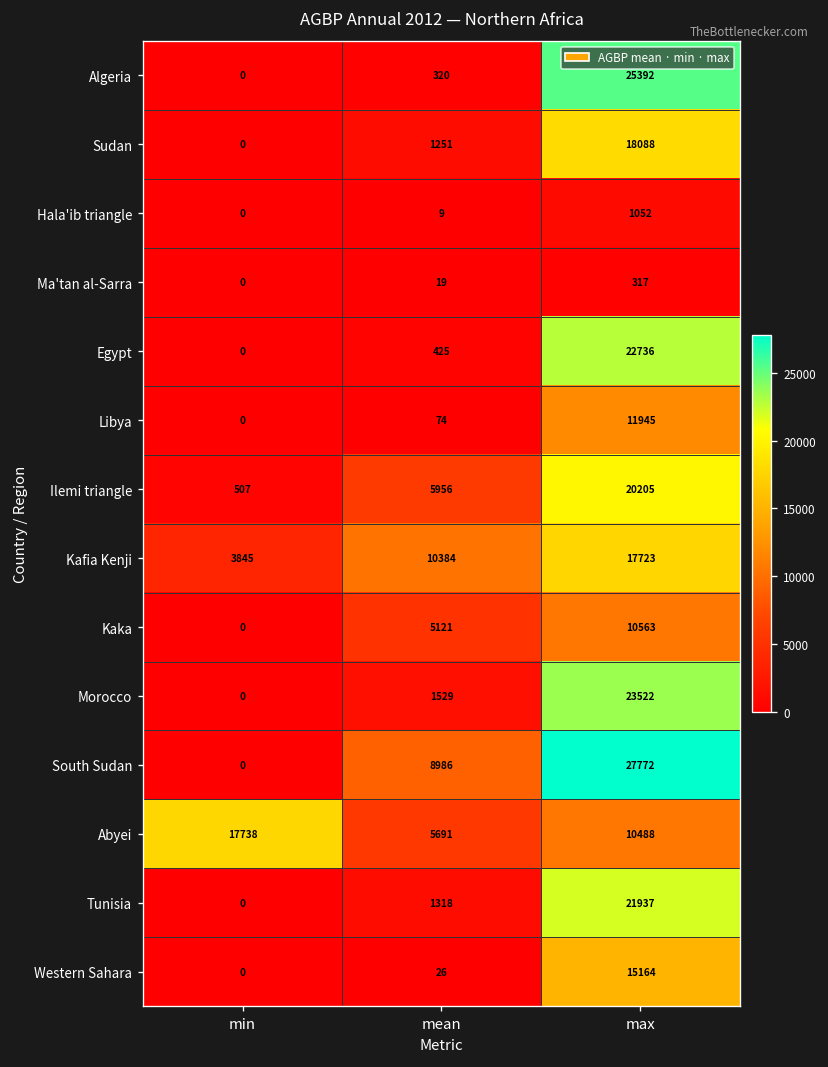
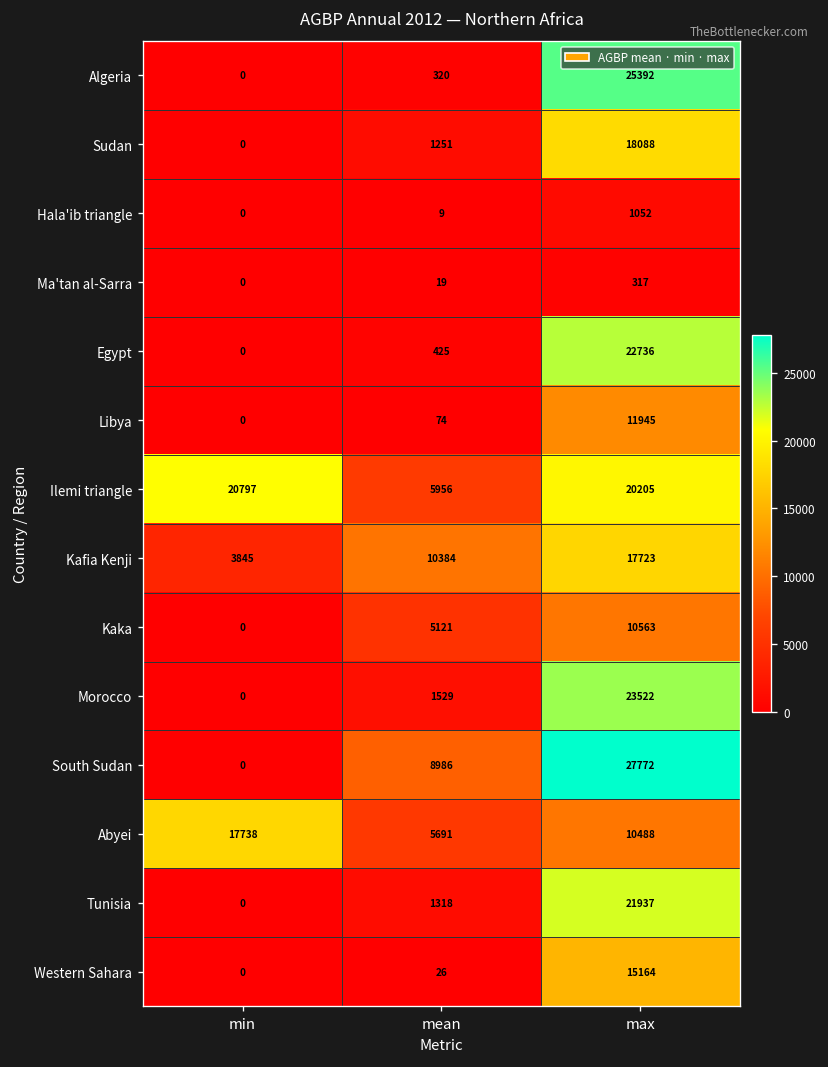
  {
    "Algeria": {
      "min": 0,
      "mean": 320,
      "max": 25392
    },
    "Sudan": {
      "min": 0,
      "mean": 1251,
      "max": 18088
    },
    "Hala'ib triangle": {
      "min": 0,
      "mean": 9,
      "max": 1052
    },
    "Ma'tan al-Sarra": {
      "min": 0,
      "mean": 19,
      "max": 317
    },
    "Egypt": {
      "min": 0,
      "mean": 425,
      "max": 22736
    },
    "Libya": {
      "min": 0,
      "mean": 74,
      "max": 11945
    },
    "Ilemi triangle": {
-     "min": 507,
+     "min": 20797,
      "mean": 5956,
      "max": 20205
    },
    "Kafia Kenji": {
      "min": 3845,
      "mean": 10384,
      "max": 17723
    },
    "Kaka": {
      "min": 0,
      "mean": 5121,
      "max": 10563
    },
    "Morocco": {
      "min": 0,
      "mean": 1529,
      "max": 23522
    },
    "South Sudan": {
      "min": 0,
      "mean": 8986,
      "max": 27772
    },
    "Abyei": {
      "min": 17738,
      "mean": 5691,
      "max": 10488
    },
    "Tunisia": {
      "min": 0,
      "mean": 1318,
      "max": 21937
    },
    "Western Sahara": {
      "min": 0,
      "mean": 26,
      "max": 15164
    }
  }
